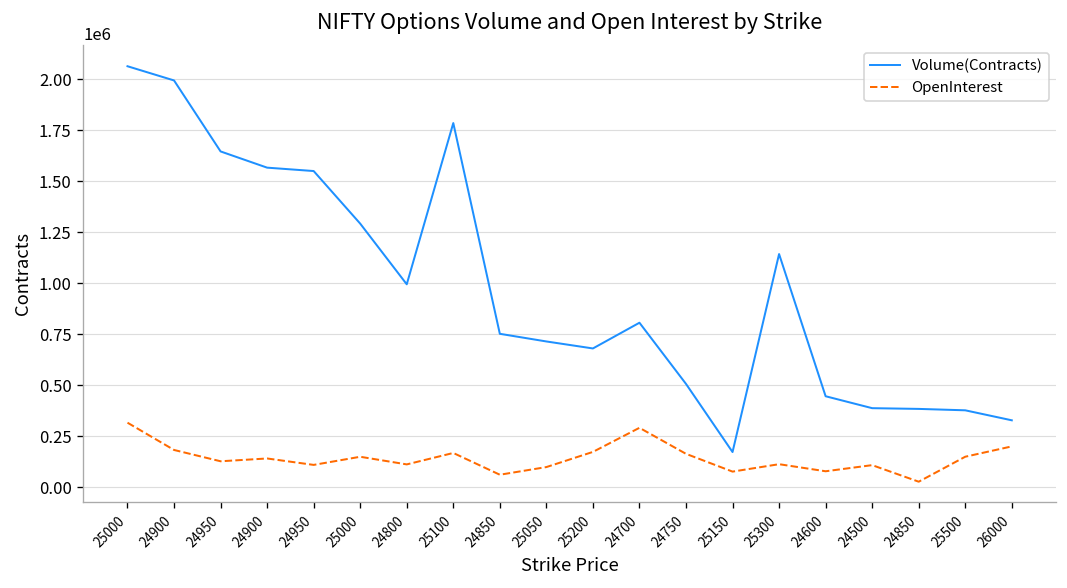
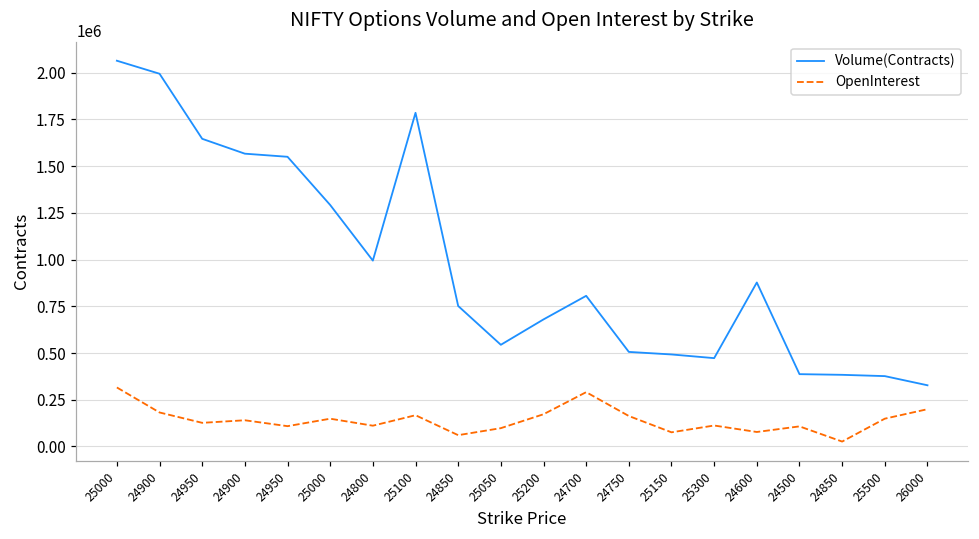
  {
    "Volume(Contracts)": {
      "24800": 990000,
      "25100": 1780000,
-     "25050": 710000,
+     "25050": 540000,
      "25200": 680000,
      "24700": 810000,
      "24750": 510000,
-     "25150": 170000,
-     "25300": 1140000,
-     "24600": 450000,
+     "25150": 490000,
+     "25300": 470000,
+     "24600": 880000,
      "24500": 390000,
      "25500": 380000,
      "26000": 330000
    },
    "OpenInterest": {
      "24800": 110000,
      "25100": 170000,
      "25050": 100000,
      "25200": 170000,
      "24700": 290000,
      "24750": 160000,
      "25150": 80000,
      "25300": 110000,
      "24600": 80000,
      "24500": 110000,
      "25500": 150000,
      "26000": 200000
    }
  }
